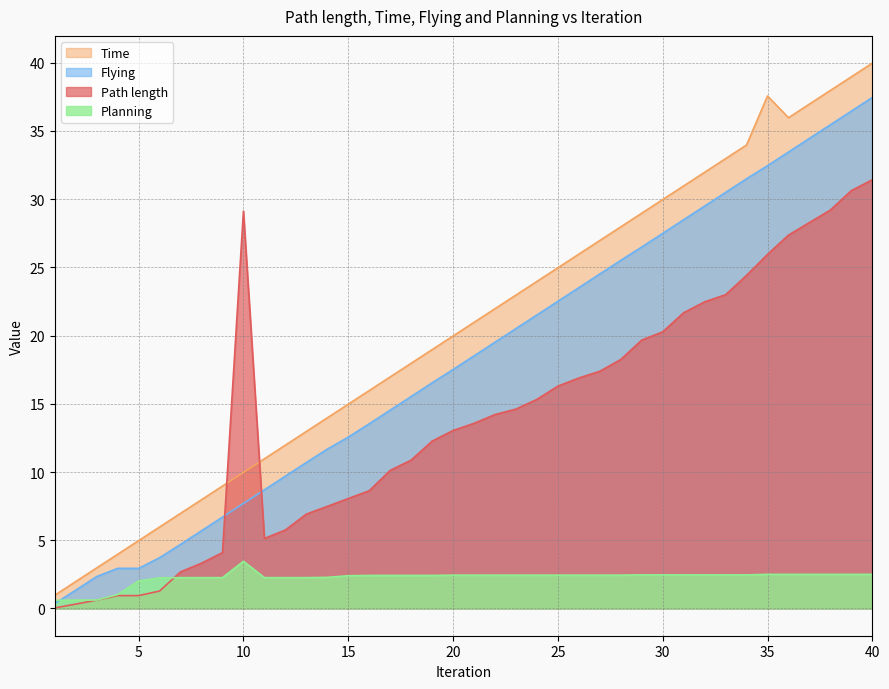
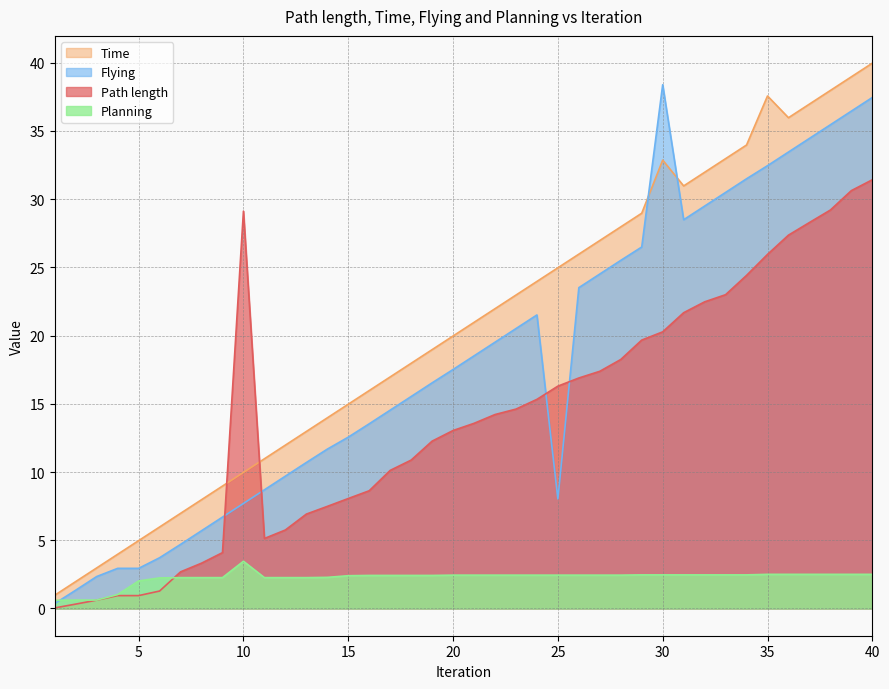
  {
    "Time": {
      "5": 5.0,
      "10": 10.0,
      "15": 15.0,
      "20": 20.0,
      "25": 25.0,
-     "30": 30.0,
+     "30": 32.9,
      "35": 37.6,
      "40": 40.0
    },
    "Flying": {
      "5": 2.9,
      "10": 7.7,
      "15": 12.6,
      "20": 17.5,
-     "25": 22.5,
-     "30": 27.5,
+     "25": 8.0,
+     "30": 38.4,
      "35": 32.5,
      "40": 37.5
    },
    "Path length": {
      "5": 0.9,
      "10": 29.1,
      "15": 8.1,
      "20": 13.0,
      "25": 16.3,
      "30": 20.3,
      "35": 26.0,
      "40": 31.4
    },
    "Planning": {
      "5": 2.0,
      "10": 3.5,
      "15": 2.4,
      "20": 2.4,
      "25": 2.4,
      "30": 2.5,
      "35": 2.5,
      "40": 2.5
    }
  }
